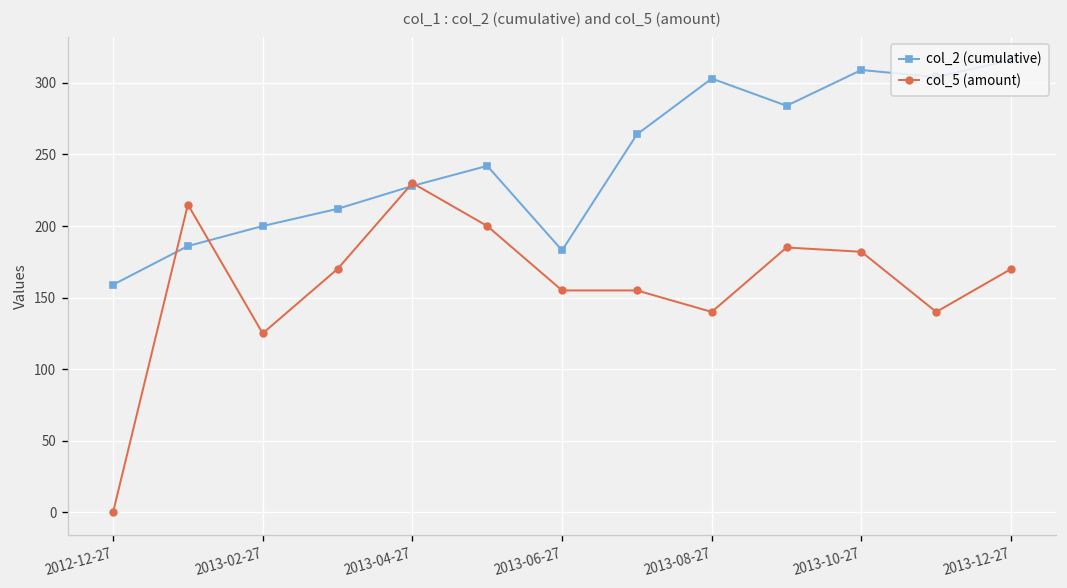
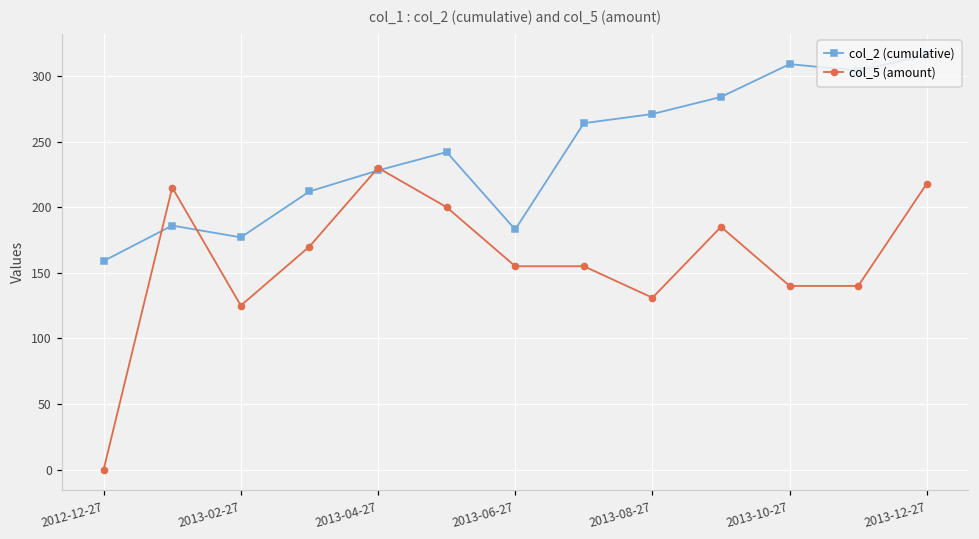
  {
    "col_2 (cumulative)": {
      "2012-12-27": 159,
-     "2013-02-27": 200,
+     "2013-02-27": 177,
      "2013-06-27": 183,
-     "2013-08-27": 303,
+     "2013-08-27": 271,
      "2013-10-27": 309
    },
    "col_5 (amount)": {
      "2012-12-27": 0,
      "2013-02-27": 125,
      "2013-06-27": 155,
-     "2013-08-27": 140,
-     "2013-10-27": 182,
-     "2013-12-27": 170
+     "2013-08-27": 131,
+     "2013-10-27": 140,
+     "2013-12-27": 218
    }
  }
